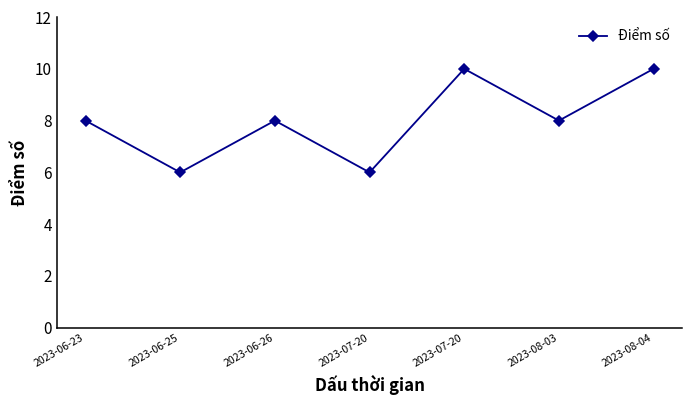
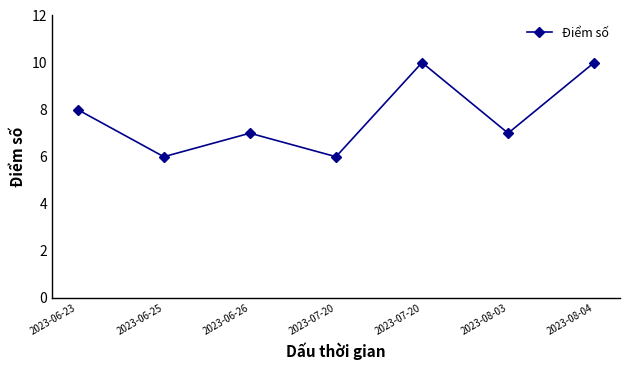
  {
    "2023-06-23": 8,
    "2023-06-25": 6,
-   "2023-06-26": 8,
-   "2023-08-03": 8,
+   "2023-06-26": 7,
+   "2023-08-03": 7,
    "2023-08-04": 10
  }
